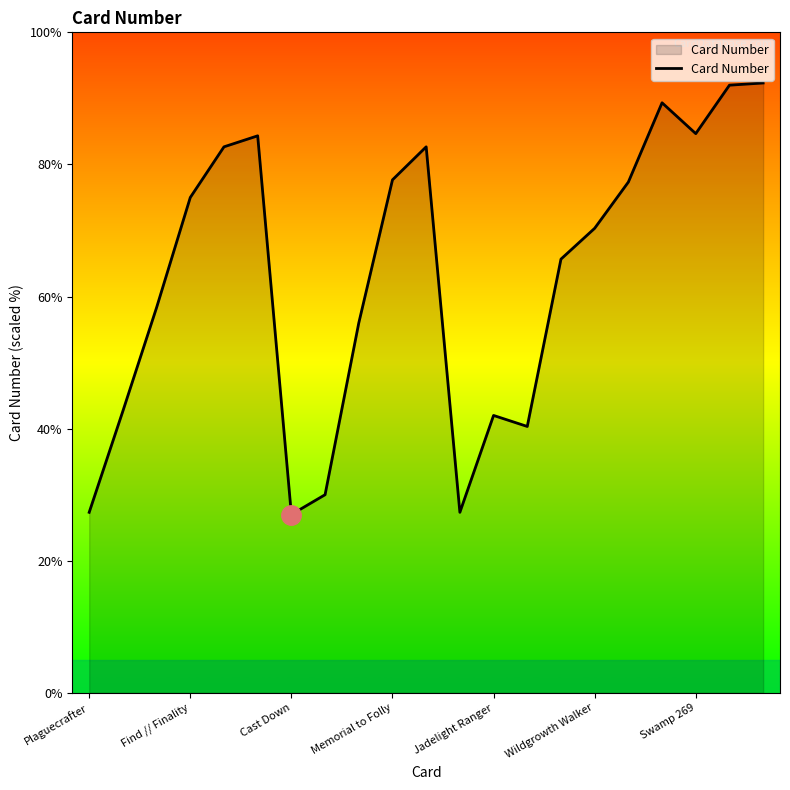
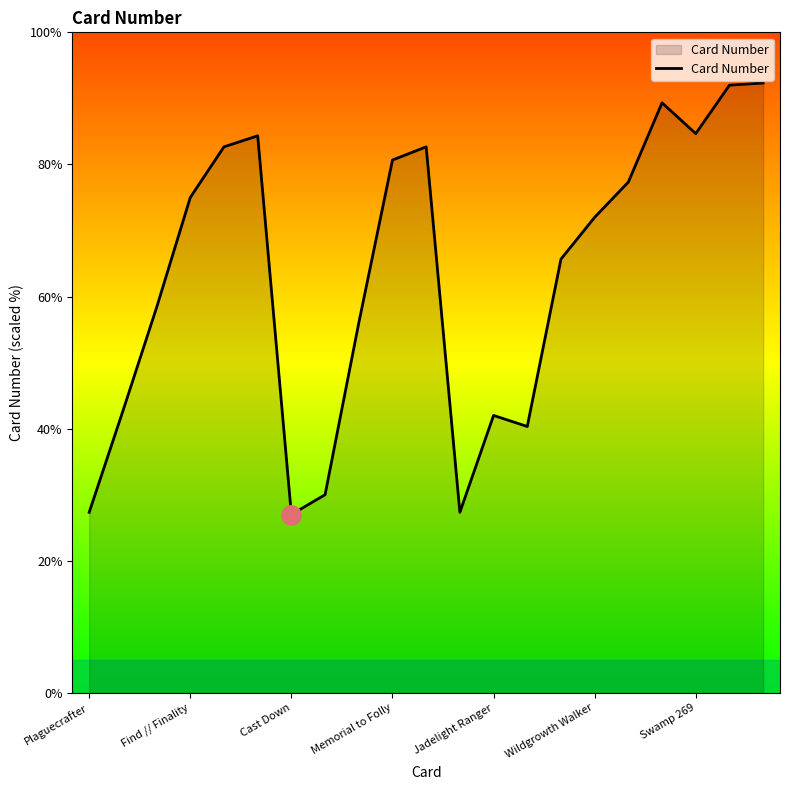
  {
    "Card Number": {
      "Plaguecrafter": "27%",
      "Find // Finality": "75%",
-     "Memorial to Folly": "78%",
+     "Memorial to Folly": "81%",
      "Jadelight Ranger": "42%",
-     "Wildgrowth Walker": "70%",
+     "Wildgrowth Walker": "72%",
      "Swamp 269": "85%"
    }
  }
